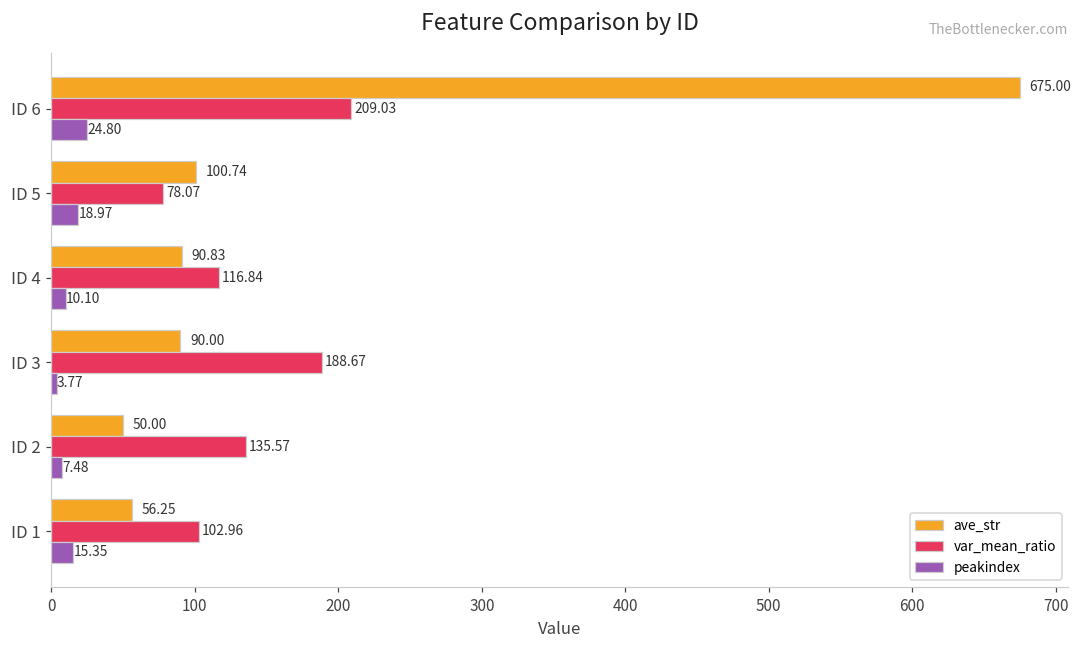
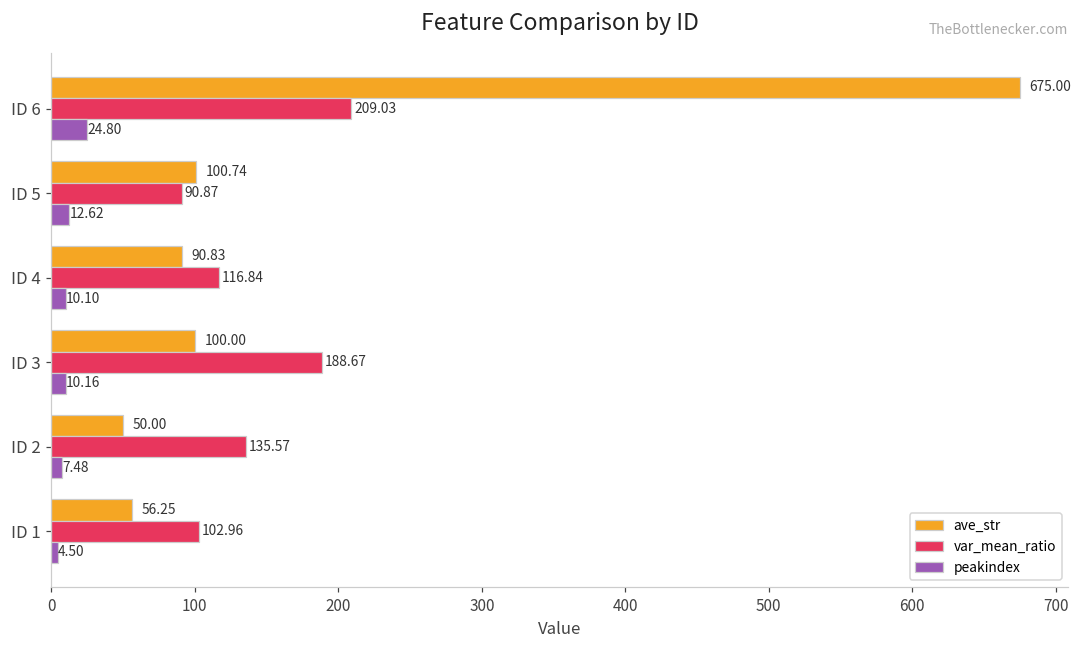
  {
    "ave_str": {
      "ID 6": 675.00,
      "ID 5": 100.74,
      "ID 4": 90.83,
-     "ID 3": 90.00,
+     "ID 3": 100.00,
      "ID 2": 50.00,
      "ID 1": 56.25
    },
    "var_mean_ratio": {
      "ID 6": 209.03,
-     "ID 5": 78.07,
+     "ID 5": 90.87,
      "ID 4": 116.84,
      "ID 3": 188.67,
      "ID 2": 135.57,
      "ID 1": 102.96
    },
    "peakindex": {
      "ID 6": 24.80,
-     "ID 5": 18.97,
+     "ID 5": 12.62,
      "ID 4": 10.10,
-     "ID 3": 3.77,
+     "ID 3": 10.16,
      "ID 2": 7.48,
-     "ID 1": 15.35
+     "ID 1": 4.50
    }
  }
